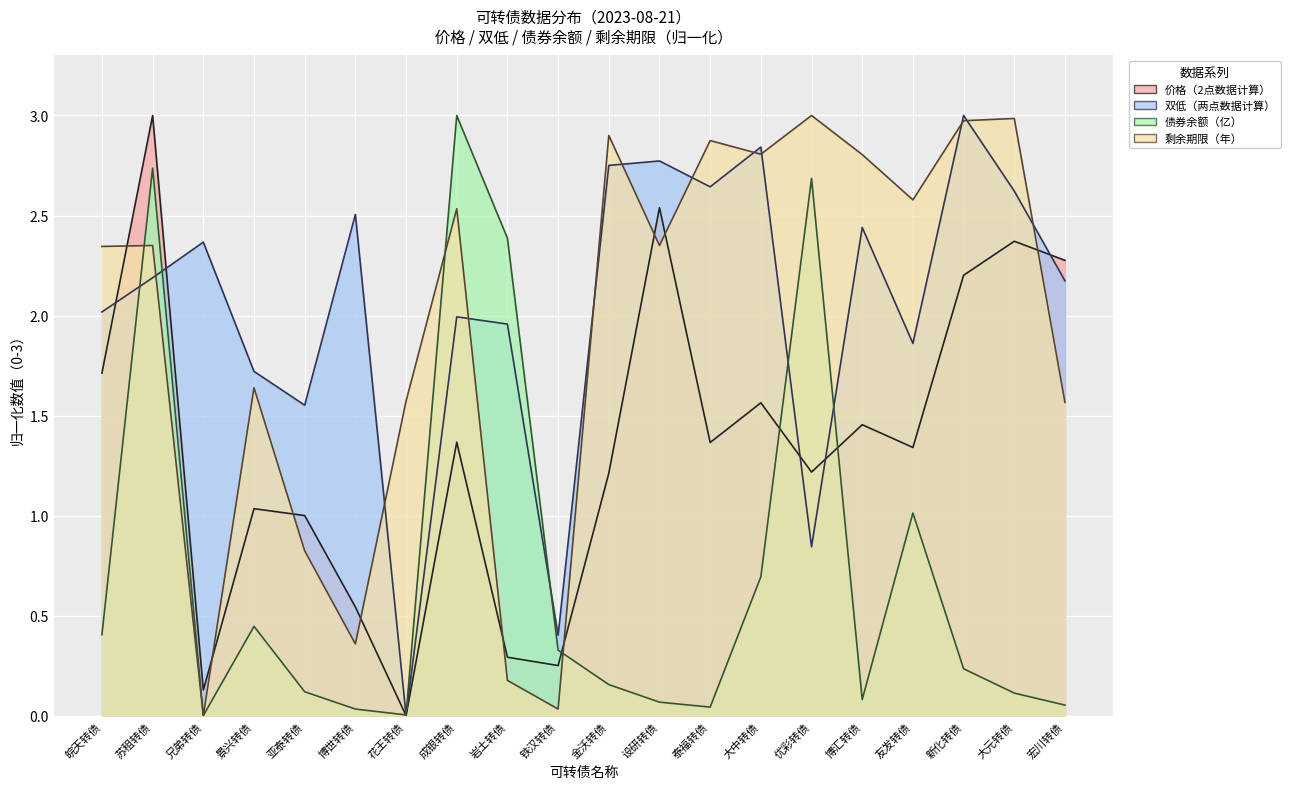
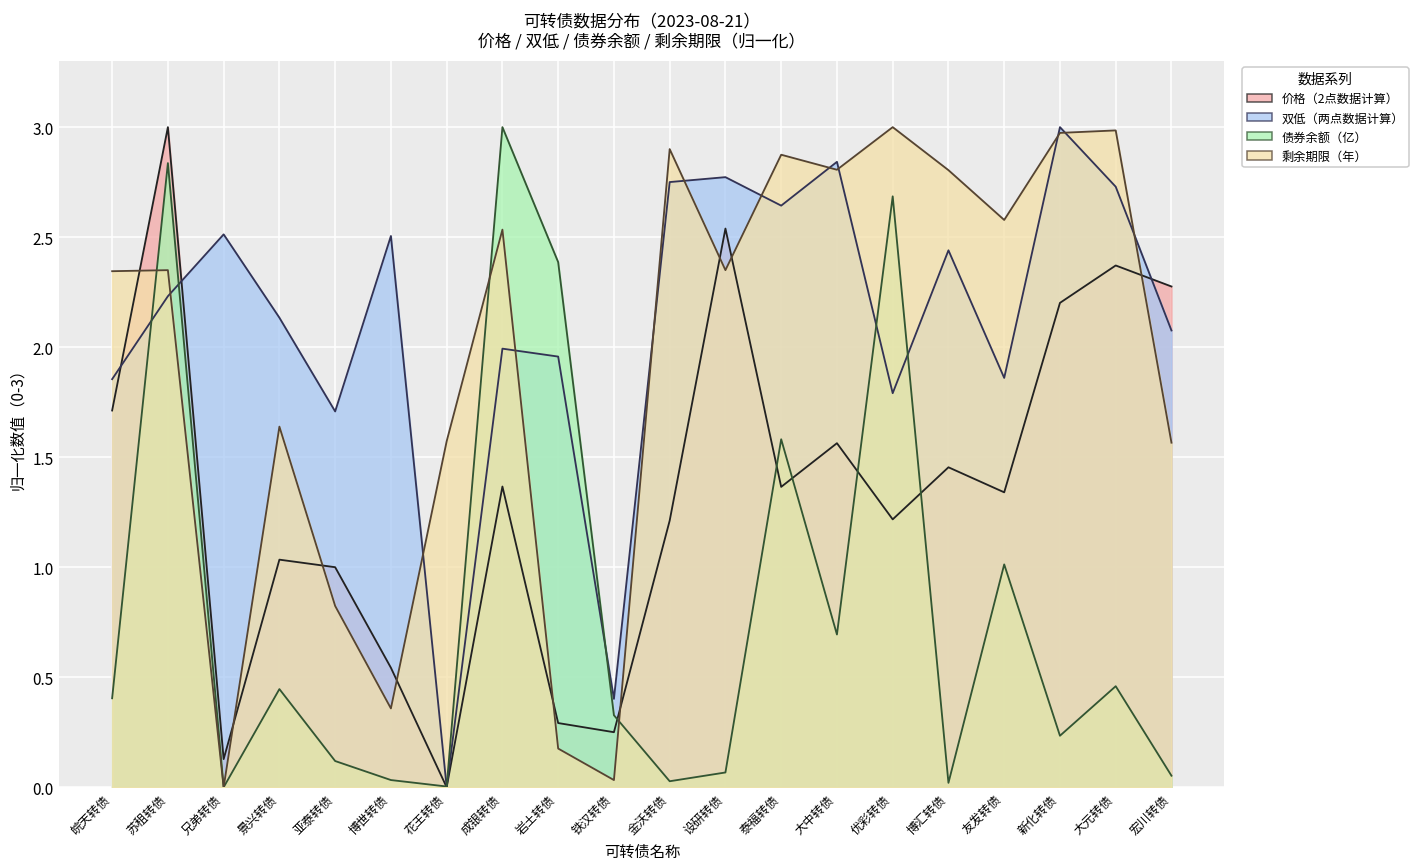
  {
    "双低（两点数据计算）": {
-     "皖天转债": 2.02,
-     "苏租转债": 2.19,
-     "兄弟转债": 2.37,
-     "景兴转债": 1.72,
-     "亚泰转债": 1.55,
+     "皖天转债": 1.85,
+     "苏租转债": 2.23,
+     "兄弟转债": 2.51,
+     "景兴转债": 2.13,
+     "亚泰转债": 1.71,
      "博世转债": 2.51,
      "成银转债": 1.99,
      "岩土转债": 1.96,
      "铁汉转债": 0.40,
      "金沃转债": 2.75,
      "设研转债": 2.77,
      "泰福转债": 2.64,
      "大中转债": 2.84,
-     "优彩转债": 0.84,
+     "优彩转债": 1.79,
      "博汇转债": 2.44,
      "友发转债": 1.86,
      "新化转债": 3.00,
-     "大元转债": 2.62,
-     "宏川转债": 2.17
+     "大元转债": 2.73,
+     "宏川转债": 2.08
    },
    "债券余额（亿）": {
      "皖天转债": 0.40,
-     "苏租转债": 2.74,
+     "苏租转债": 2.84,
      "景兴转债": 0.45,
      "亚泰转债": 0.12,
      "博世转债": 0.03,
      "成银转债": 3.00,
      "岩土转债": 2.39,
      "铁汉转债": 0.33,
-     "金沃转债": 0.16,
+     "金沃转债": 0.03,
      "设研转债": 0.07,
-     "泰福转债": 0.04,
+     "泰福转债": 1.58,
      "大中转债": 0.69,
      "优彩转债": 2.69,
-     "博汇转债": 0.08,
+     "博汇转债": 0.02,
      "友发转债": 1.01,
      "新化转债": 0.23,
-     "大元转债": 0.11,
+     "大元转债": 0.46,
      "宏川转债": 0.05
    }
  }
